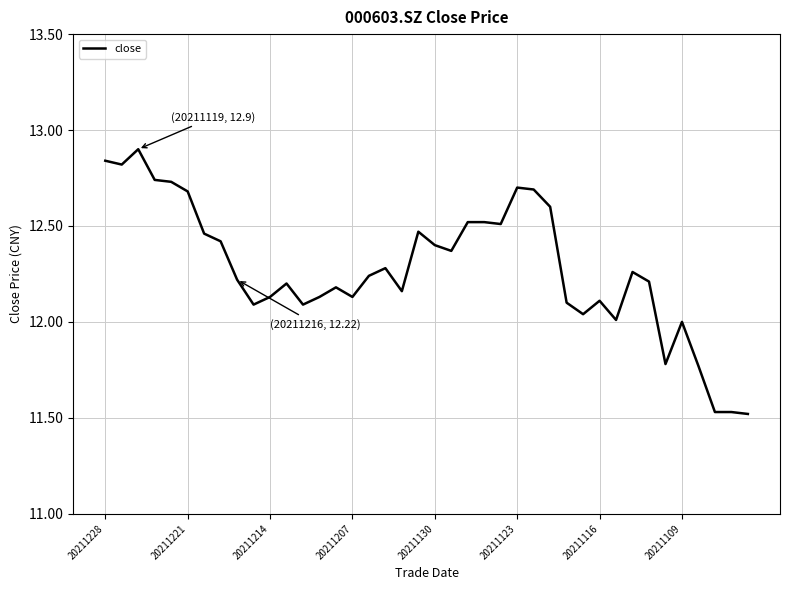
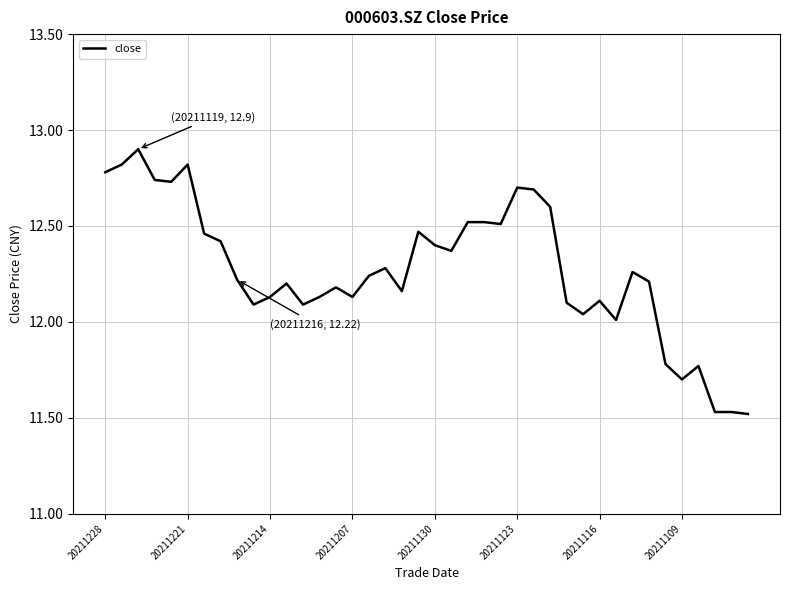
  {
-   "20211228": 12.84,
-   "20211221": 12.68,
+   "20211228": 12.78,
+   "20211221": 12.82,
    "20211130": 12.40,
    "20211123": 12.70,
    "20211116": 12.11,
-   "20211109": 12.0
+   "20211109": 11.7
  }
